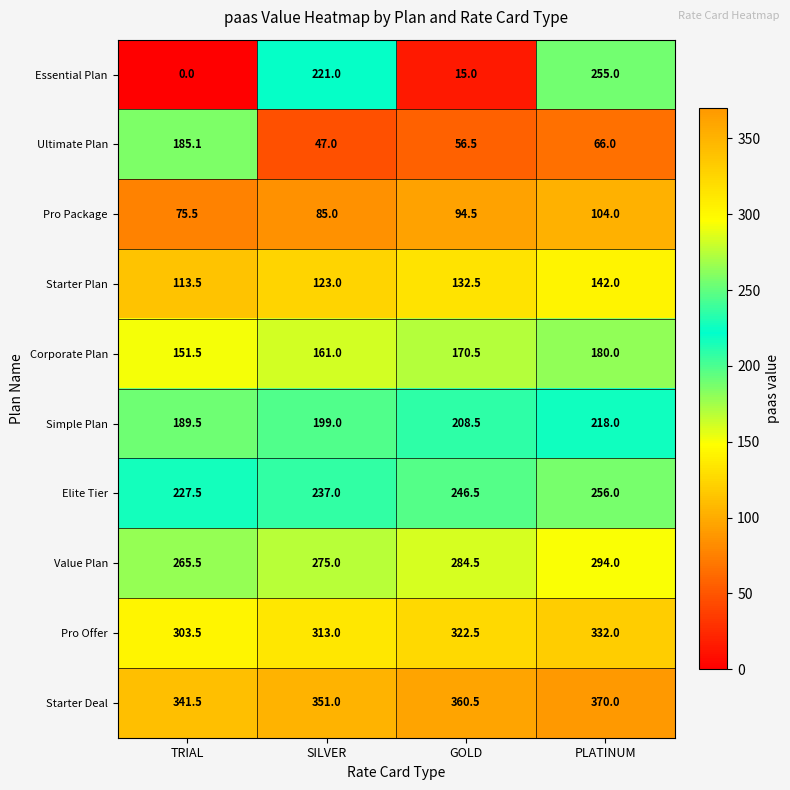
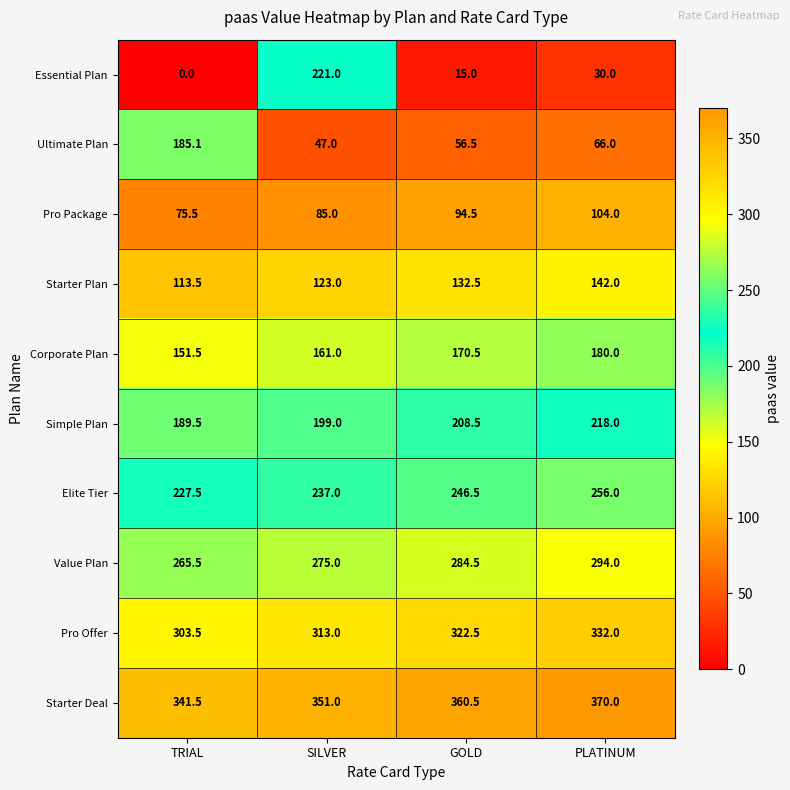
  {
    "Essential Plan": {
      "TRIAL": 0.0,
      "SILVER": 221.0,
      "GOLD": 15.0,
-     "PLATINUM": 255.0
+     "PLATINUM": 30.0
    },
    "Ultimate Plan": {
      "TRIAL": 185.1,
      "SILVER": 47.0,
      "GOLD": 56.5,
      "PLATINUM": 66.0
    },
    "Pro Package": {
      "TRIAL": 75.5,
      "SILVER": 85.0,
      "GOLD": 94.5,
      "PLATINUM": 104.0
    },
    "Starter Plan": {
      "TRIAL": 113.5,
      "SILVER": 123.0,
      "GOLD": 132.5,
      "PLATINUM": 142.0
    },
    "Corporate Plan": {
      "TRIAL": 151.5,
      "SILVER": 161.0,
      "GOLD": 170.5,
      "PLATINUM": 180.0
    },
    "Simple Plan": {
      "TRIAL": 189.5,
      "SILVER": 199.0,
      "GOLD": 208.5,
      "PLATINUM": 218.0
    },
    "Elite Tier": {
      "TRIAL": 227.5,
      "SILVER": 237.0,
      "GOLD": 246.5,
      "PLATINUM": 256.0
    },
    "Value Plan": {
      "TRIAL": 265.5,
      "SILVER": 275.0,
      "GOLD": 284.5,
      "PLATINUM": 294.0
    },
    "Pro Offer": {
      "TRIAL": 303.5,
      "SILVER": 313.0,
      "GOLD": 322.5,
      "PLATINUM": 332.0
    },
    "Starter Deal": {
      "TRIAL": 341.5,
      "SILVER": 351.0,
      "GOLD": 360.5,
      "PLATINUM": 370.0
    }
  }
